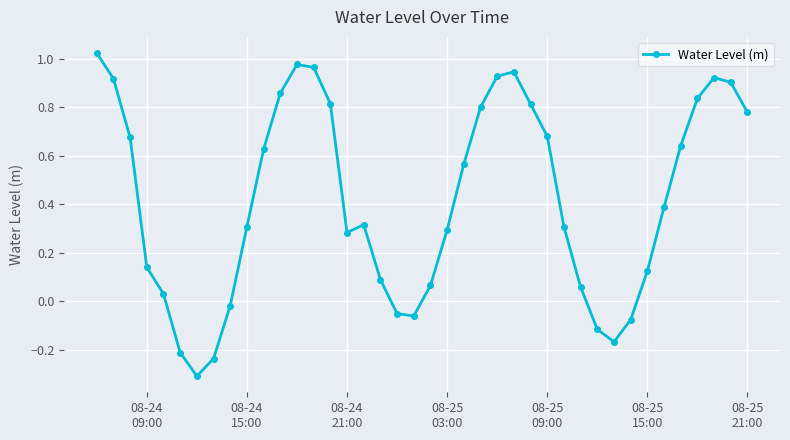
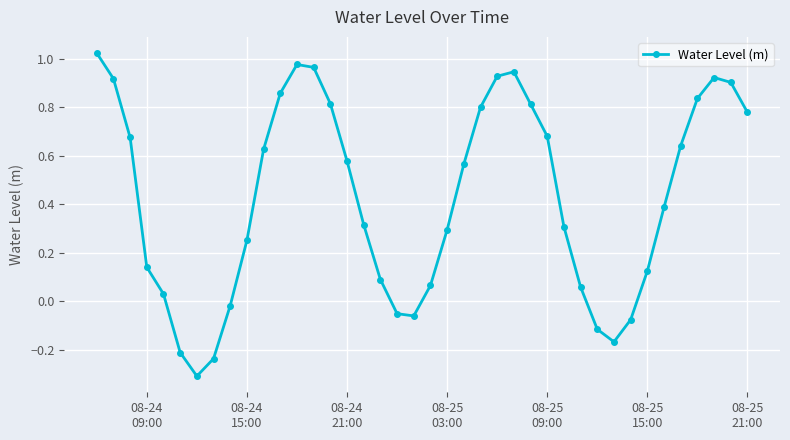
  {
    "08-24 09:00": 0.14,
-   "08-24 15:00": 0.31,
-   "08-24 21:00": 0.28,
+   "08-24 15:00": 0.25,
+   "08-24 21:00": 0.58,
    "08-25 03:00": 0.30,
    "08-25 09:00": 0.68,
    "08-25 15:00": 0.13,
    "08-25 21:00": 0.78
  }
